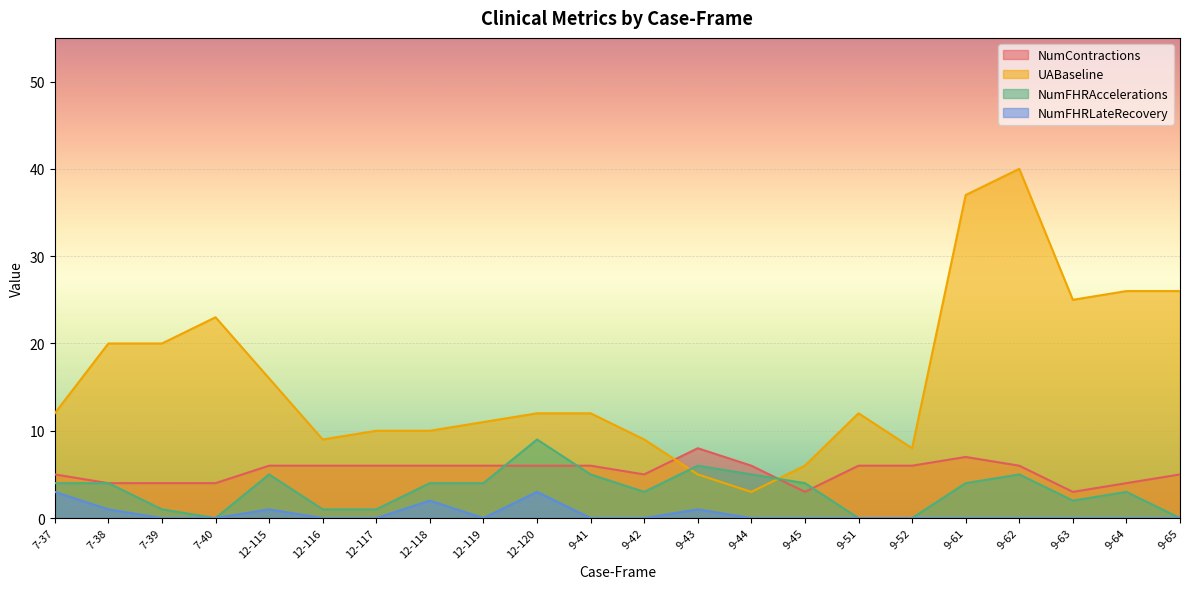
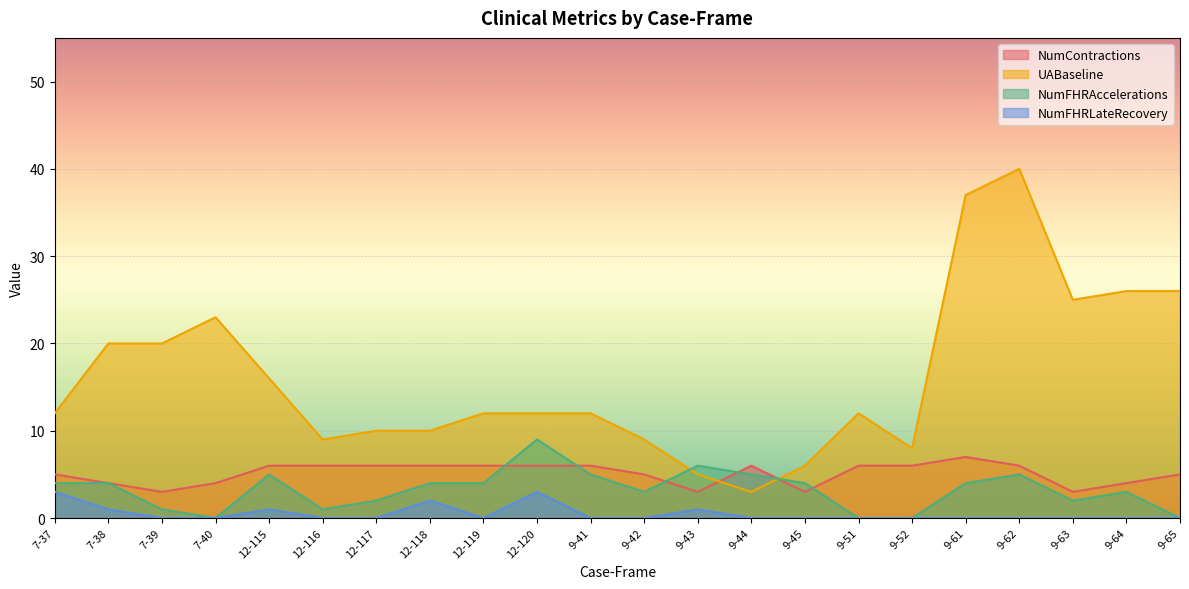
  {
    "NumContractions": {
      "7-37": 5,
-     "7-39": 4,
+     "7-39": 3,
      "7-40": 4,
      "12-115": 6,
      "12-116": 6,
      "12-117": 6,
      "12-118": 6,
      "12-119": 6,
      "12-120": 6,
      "9-41": 6,
      "9-42": 5,
-     "9-43": 8,
+     "9-43": 3,
      "9-44": 6,
      "9-45": 3,
      "9-51": 6,
      "9-52": 6,
      "9-61": 7,
      "9-62": 6,
      "9-63": 3,
      "9-64": 4,
      "9-65": 5
    },
    "UABaseline": {
      "7-37": 12,
      "7-38": 20,
      "7-39": 20,
      "7-40": 23,
      "12-115": 16,
      "12-116": 9,
      "12-117": 10,
      "12-118": 10,
-     "12-119": 11,
+     "12-119": 12,
      "12-120": 12,
      "9-41": 12,
      "9-42": 9,
      "9-43": 5,
      "9-44": 3,
      "9-45": 6,
      "9-51": 12,
      "9-52": 8,
      "9-61": 37,
      "9-62": 40,
      "9-63": 25,
      "9-64": 26,
      "9-65": 26
    },
    "NumFHRAccelerations": {
      "7-37": 4,
      "7-39": 1,
      "12-115": 5,
      "12-116": 1,
-     "12-117": 1,
+     "12-117": 2,
      "12-118": 4,
      "12-119": 4,
      "12-120": 9,
      "9-41": 5,
      "9-42": 3,
      "9-43": 6,
      "9-44": 5,
      "9-45": 4,
      "9-61": 4,
      "9-62": 5,
      "9-63": 2,
      "9-64": 3
    },
    "NumFHRLateRecovery": {
      "7-37": 3,
      "7-38": 1,
      "7-39": 0,
      "12-115": 1,
      "12-116": 0,
      "12-117": 0,
      "12-118": 2,
      "12-119": 0,
      "12-120": 3,
      "9-41": 0,
      "9-42": 0,
      "9-43": 1,
      "9-44": 0,
      "9-45": 0,
      "9-61": 0,
      "9-62": 0,
      "9-63": 0,
      "9-64": 0
    }
  }
